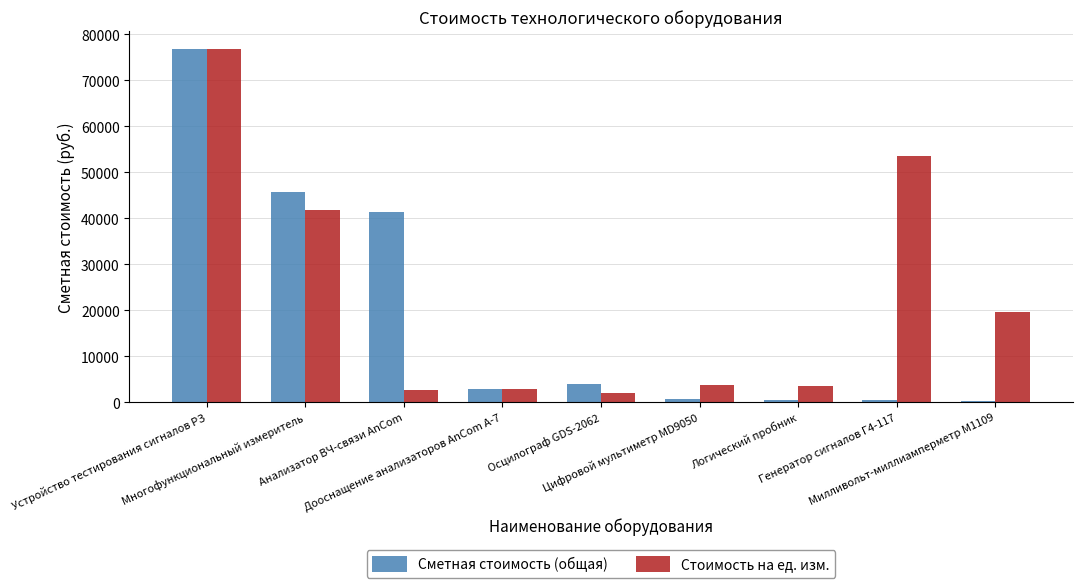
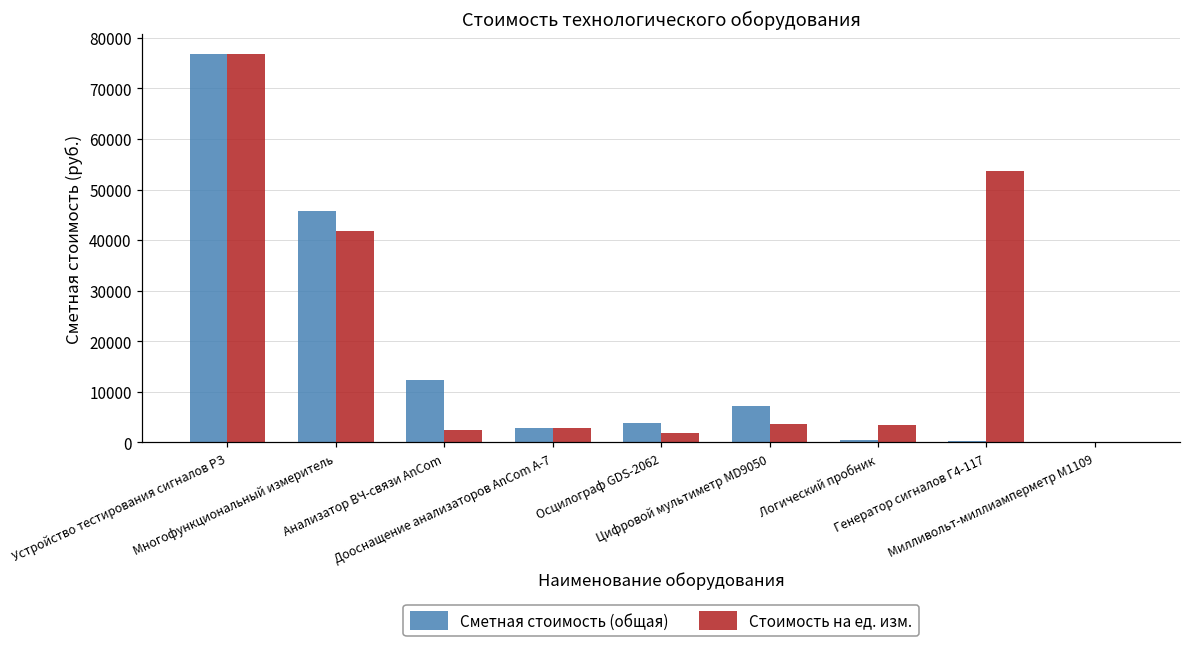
  {
    "Сметная стоимость (общая)": {
      "Устройство тестирования сигналов РЗ": 77000,
      "Многофункциональный измеритель": 46000,
-     "Анализатор ВЧ-связи AnCom": 41000,
+     "Анализатор ВЧ-связи AnCom": 12000,
      "Дооснащение анализаторов AnCom A-7": 3000,
      "Осцилограф GDS-2062": 4000,
-     "Цифровой мультиметр MD9050": 1000
+     "Цифровой мультиметр MD9050": 7000
    },
    "Стоимость на ед. изм.": {
      "Устройство тестирования сигналов РЗ": 77000,
      "Многофункциональный измеритель": 42000,
      "Анализатор ВЧ-связи AnCom": 3000,
      "Дооснащение анализаторов AnCom A-7": 3000,
      "Осцилограф GDS-2062": 2000,
      "Цифровой мультиметр MD9050": 4000,
      "Логический пробник": 4000,
      "Генератор сигналов Г4-117": 54000,
-     "Милливольт-миллиамперметр М1109": 20000
+     "Милливольт-миллиамперметр М1109": 0
    }
  }
